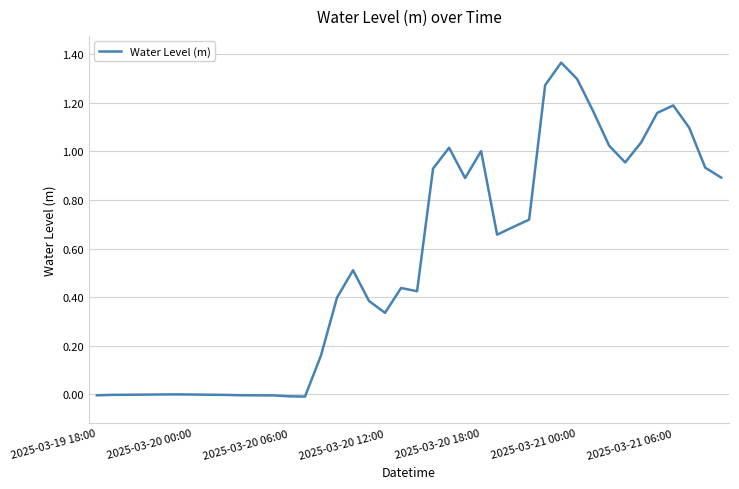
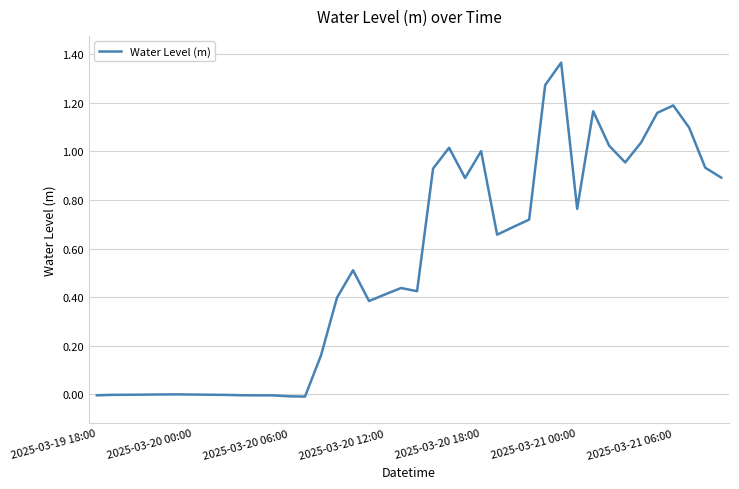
  {
    "2025-03-19 18:00": 0.00,
    "2025-03-20 00:00": 0.00,
    "2025-03-20 06:00": -0.01,
-   "2025-03-20 12:00": 0.34,
+   "2025-03-20 12:00": 0.41,
    "2025-03-20 18:00": 1.00,
-   "2025-03-21 00:00": 1.30,
+   "2025-03-21 00:00": 0.76,
    "2025-03-21 06:00": 1.19
  }
